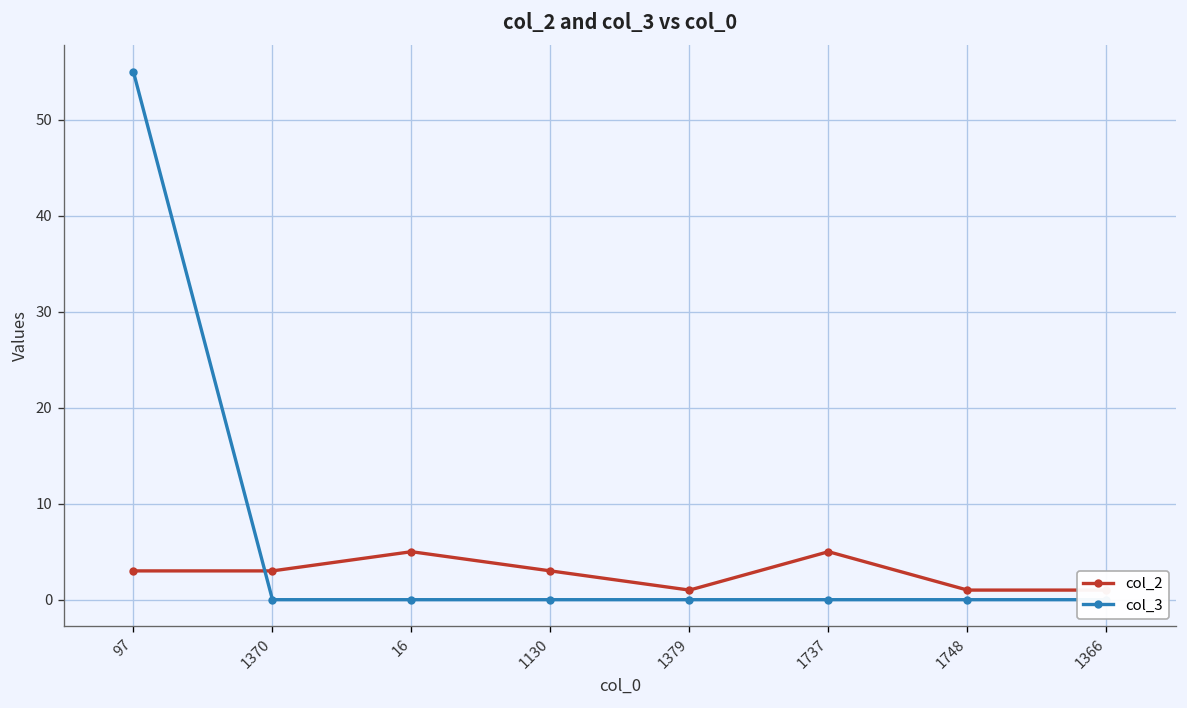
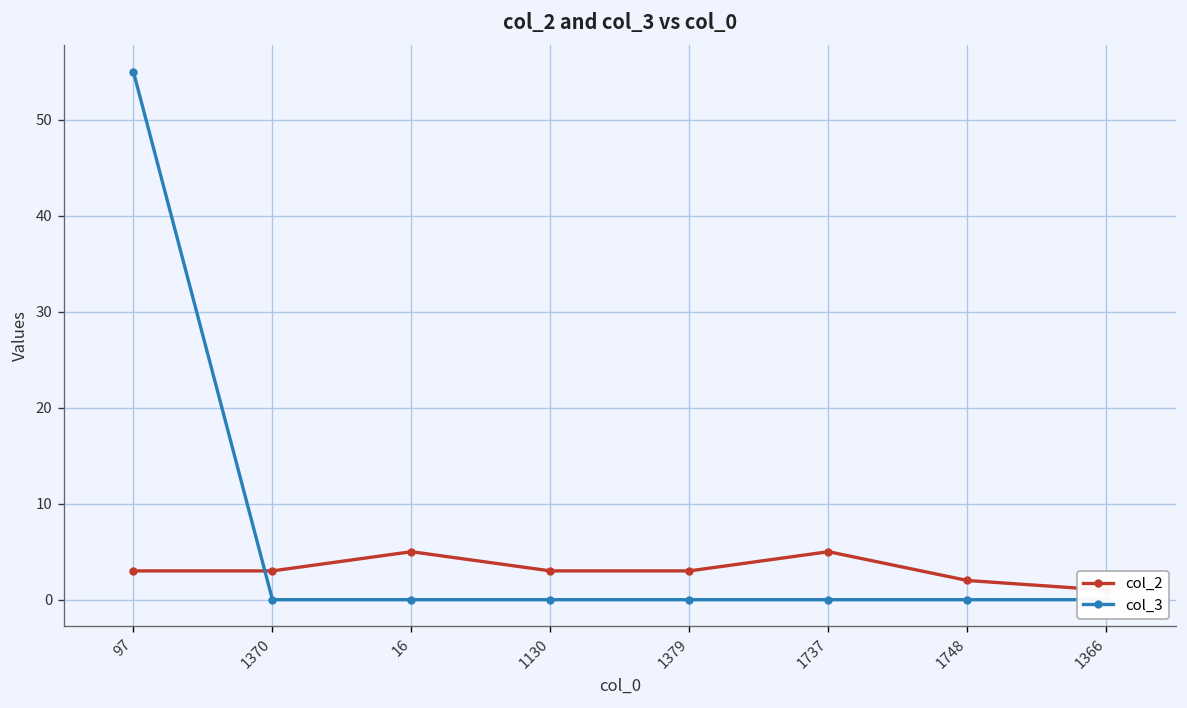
  {
    "col_2": {
      "97": 3,
      "1370": 3,
      "16": 5,
      "1130": 3,
-     "1379": 1,
+     "1379": 3,
      "1737": 5,
-     "1748": 1
+     "1748": 2
    },
    "col_3": {
      "97": 55,
      "1370": 0,
      "16": 0,
      "1130": 0,
      "1379": 0,
      "1737": 0,
      "1748": 0
    }
  }
